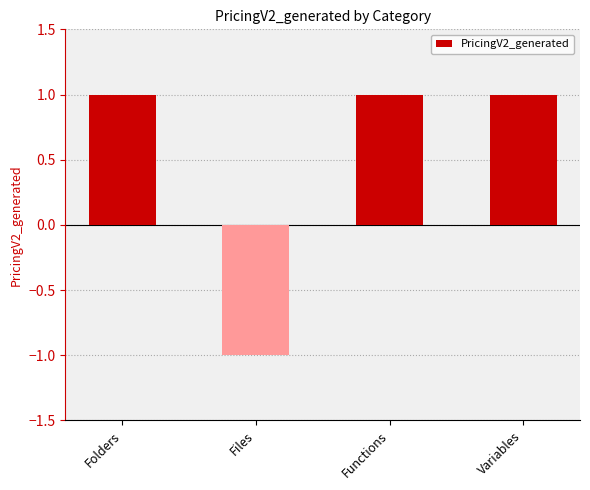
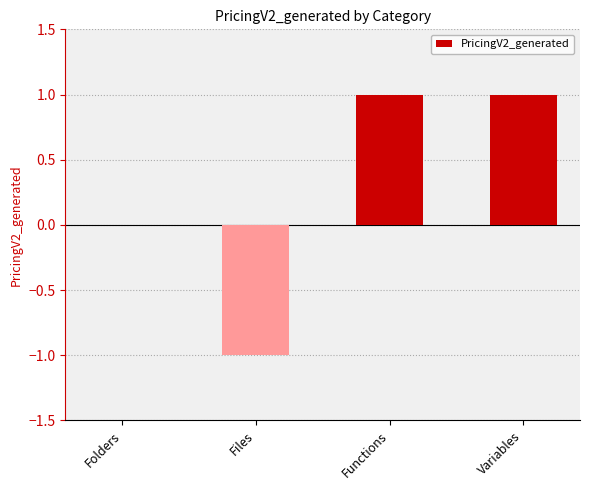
  {
-   "Folders": 1,
+   "Folders": 0,
    "Files": -1,
    "Functions": 1,
    "Variables": 1
  }
